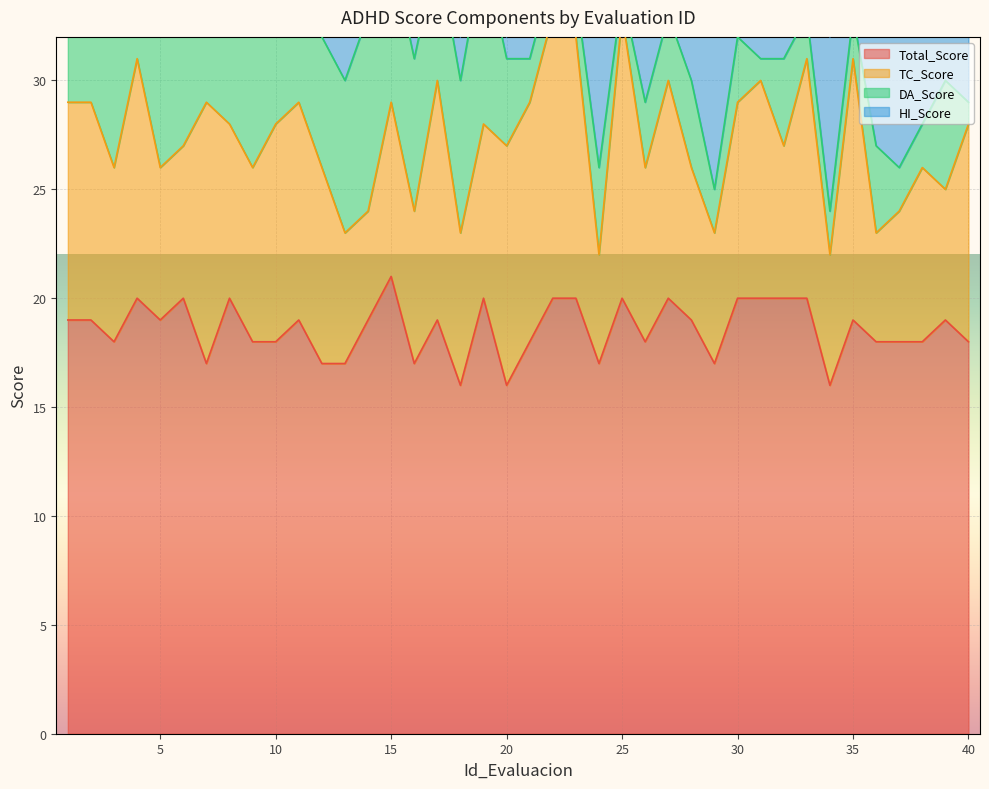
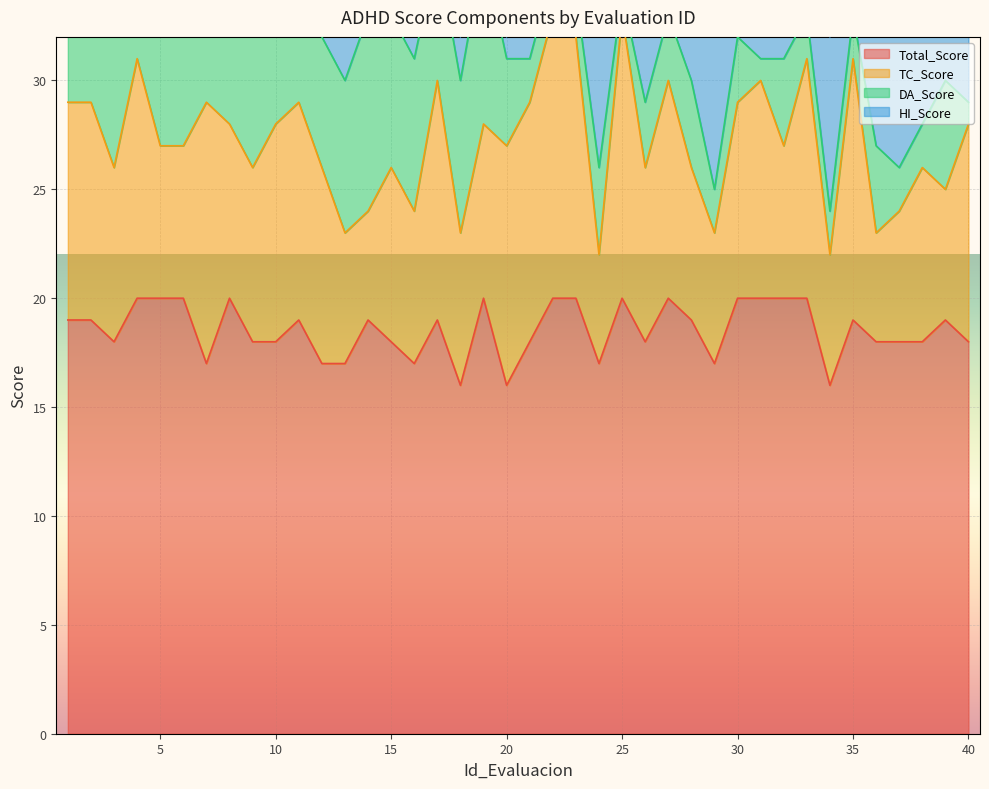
  {
    "Total_Score": {
-     "5": 19,
+     "5": 20,
      "10": 18,
-     "15": 21,
+     "15": 18,
      "20": 16,
      "25": 20,
      "30": 20,
      "35": 19,
      "40": 18
    },
    "TC_Score": {
      "10": 28,
      "20": 27,
      "30": 29,
      "35": 31,
      "40": 28
    },
    "DA_Score": {
      "20": 31,
      "30": 32
    },
    "HI_Score": {
      "20": 32
    }
  }
